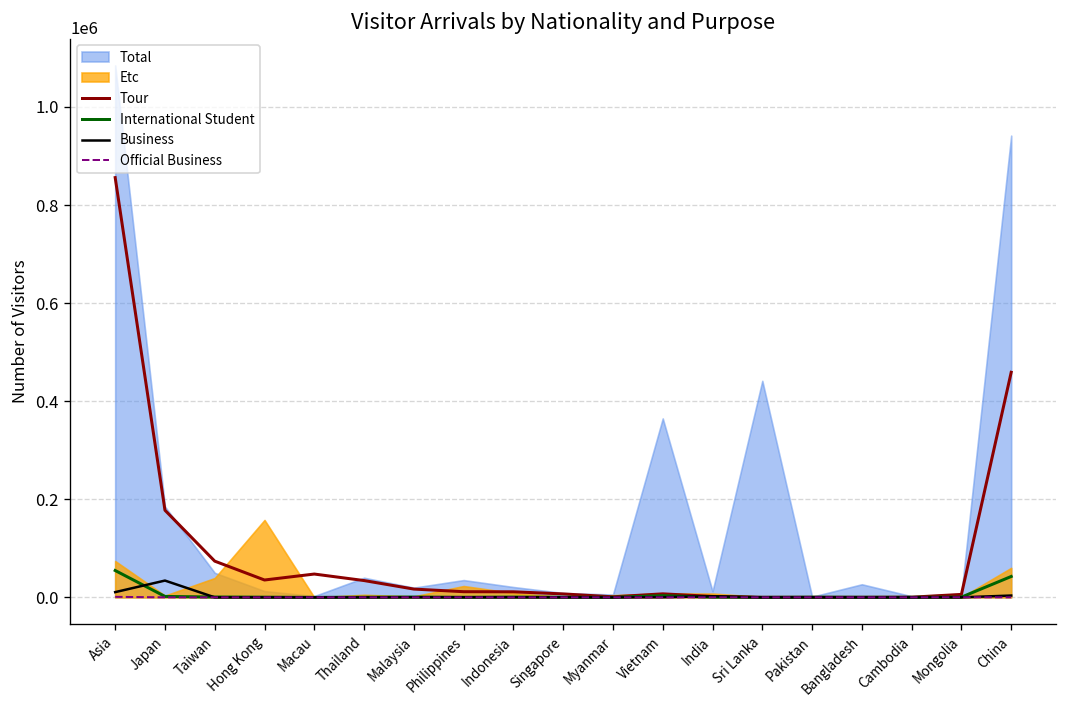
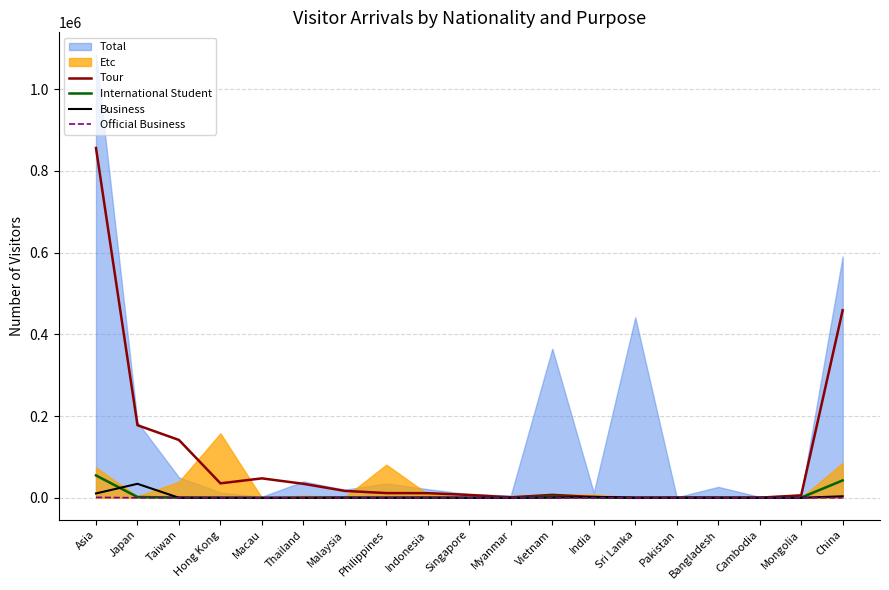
  {
    "Tour": {
      "Asia": 860000,
      "Japan": 180000,
-     "Taiwan": 70000,
+     "Taiwan": 140000,
      "Hong Kong": 40000,
      "Macau": 50000,
      "Philippines": 10000,
      "China": 460000
    },
    "Total": {
      "Japan": 190000,
      "Taiwan": 50000,
      "Hong Kong": 10000,
      "Philippines": 40000,
      "Indonesia": 20000,
      "Vietnam": 360000,
      "Sri Lanka": 440000,
      "Bangladesh": 30000,
-     "China": 940000
+     "China": 590000
    },
    "International Student": {
      "Asia": 50000,
      "China": 40000
    },
    "Etc": {
      "Asia": 70000,
      "Taiwan": 40000,
      "Hong Kong": 160000,
-     "Philippines": 20000,
-     "China": 60000
+     "Philippines": 80000,
+     "China": 90000
    },
    "Business": {
      "Asia": 10000,
      "Japan": 30000
    },
    "Official Business": {
      "Asia": 0
    }
  }
